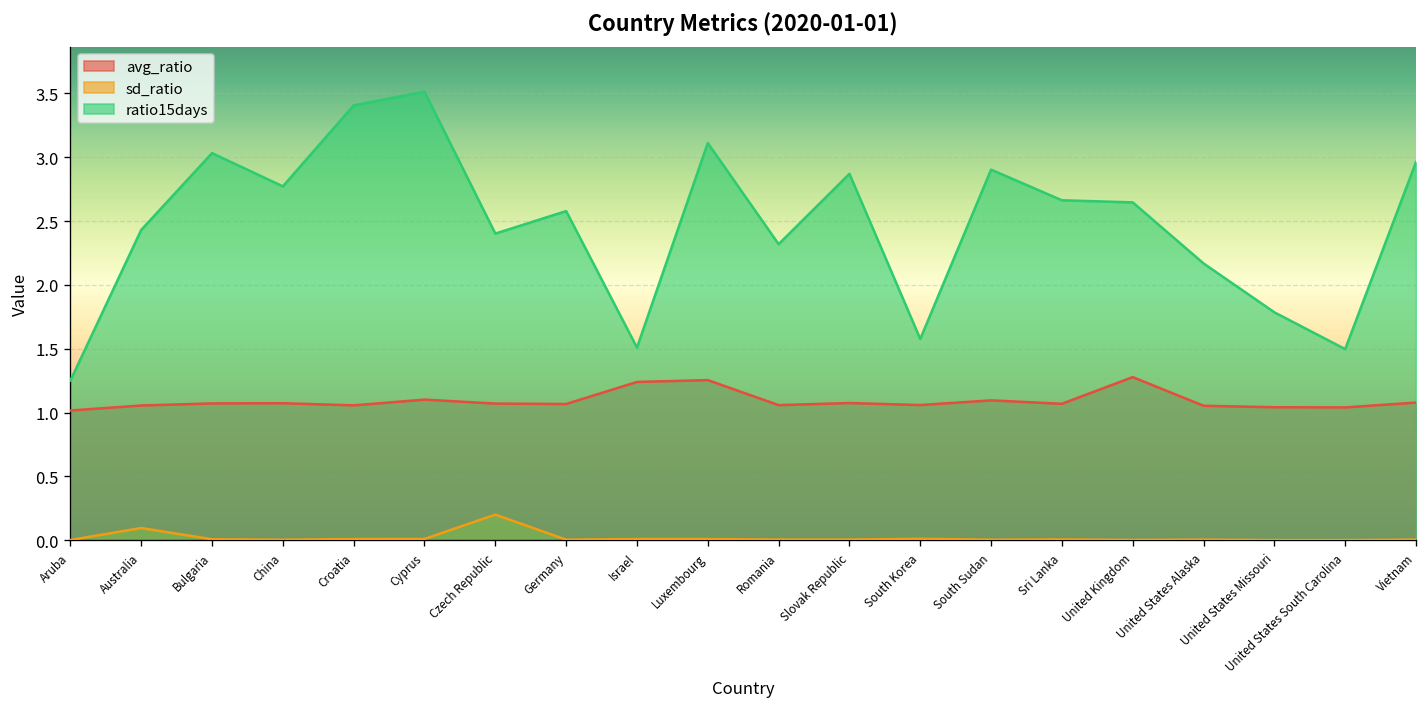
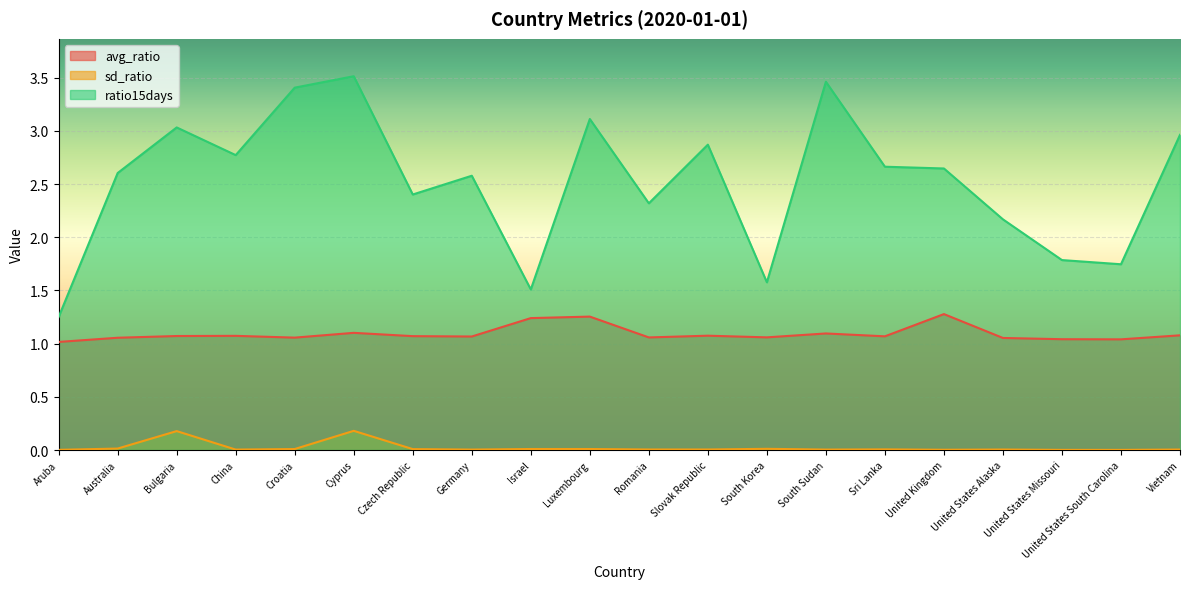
  {
    "avg_ratio": {
      "Aruba": 1.02,
      "Australia": 1.06,
      "Bulgaria": 1.07,
      "China": 1.07,
      "Croatia": 1.06,
      "Cyprus": 1.10,
      "Czech Republic": 1.07,
      "Germany": 1.07,
      "Israel": 1.24,
      "Luxembourg": 1.25,
      "Romania": 1.06,
      "Slovak Republic": 1.07,
      "South Korea": 1.06,
      "South Sudan": 1.10,
      "Sri Lanka": 1.07,
      "United Kingdom": 1.28,
      "United States Alaska": 1.05,
      "United States Missouri": 1.04,
      "United States South Carolina": 1.04,
      "Vietnam": 1.08
    },
    "sd_ratio": {
      "Aruba": 0.00,
-     "Australia": 0.10,
-     "Bulgaria": 0.01,
+     "Australia": 0.01,
+     "Bulgaria": 0.18,
      "China": 0.00,
      "Croatia": 0.01,
-     "Cyprus": 0.01,
-     "Czech Republic": 0.20,
+     "Cyprus": 0.18,
+     "Czech Republic": 0.01,
      "Germany": 0.00,
      "Israel": 0.01,
      "Luxembourg": 0.01,
      "Romania": 0.00,
      "Slovak Republic": 0.00,
      "South Korea": 0.01,
      "South Sudan": 0.00,
      "Sri Lanka": 0.01,
      "United Kingdom": 0.00,
      "United States Alaska": 0.00,
      "United States Missouri": 0.00,
      "United States South Carolina": 0.00,
      "Vietnam": 0.00
    },
    "ratio15days": {
      "Aruba": 1.25,
-     "Australia": 2.43,
+     "Australia": 2.60,
      "Bulgaria": 3.03,
      "China": 2.77,
      "Croatia": 3.41,
      "Cyprus": 3.51,
      "Czech Republic": 2.40,
      "Germany": 2.58,
      "Israel": 1.51,
      "Luxembourg": 3.11,
      "Romania": 2.32,
      "Slovak Republic": 2.87,
      "South Korea": 1.58,
-     "South Sudan": 2.90,
+     "South Sudan": 3.46,
      "Sri Lanka": 2.66,
      "United Kingdom": 2.65,
      "United States Alaska": 2.17,
      "United States Missouri": 1.79,
-     "United States South Carolina": 1.50,
+     "United States South Carolina": 1.75,
      "Vietnam": 2.96
    }
  }
